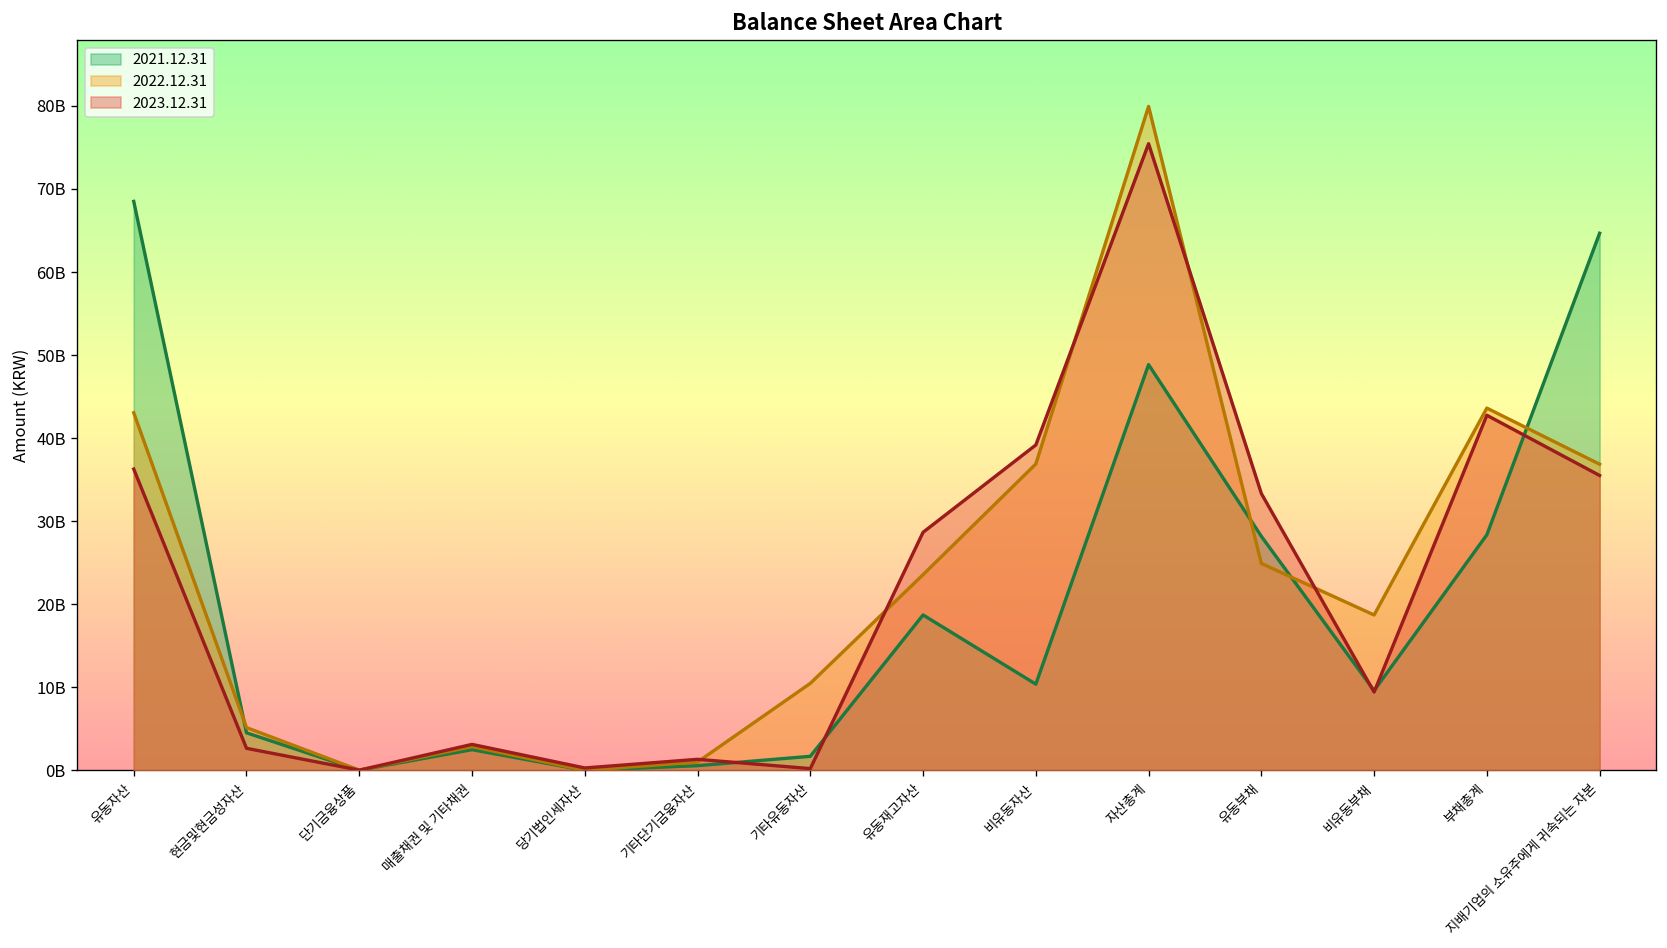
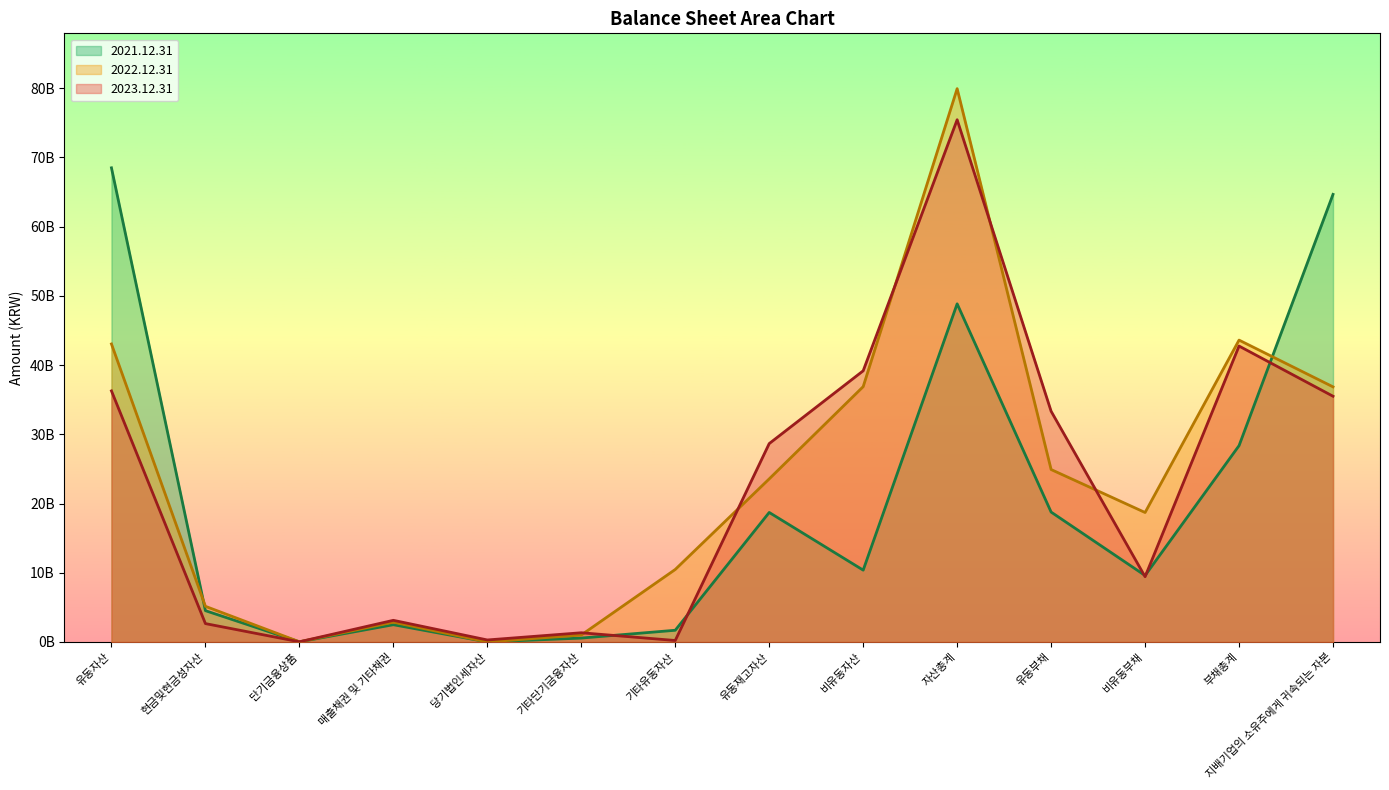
  {
    "2021.12.31": {
      "유동자산": 69000000000,
      "현금및현금성자산": 5000000000,
      "기타단기금융자산": 1000000000,
      "기타유동자산": 2000000000,
      "유동재고자산": 19000000000,
      "비유동자산": 10000000000,
      "자산총계": 49000000000,
-     "유동부채": 28000000000,
+     "유동부채": 19000000000,
      "부채총계": 28000000000,
      "지배기업의 소유주에게 귀속되는 자본": 65000000000
    }
  }
